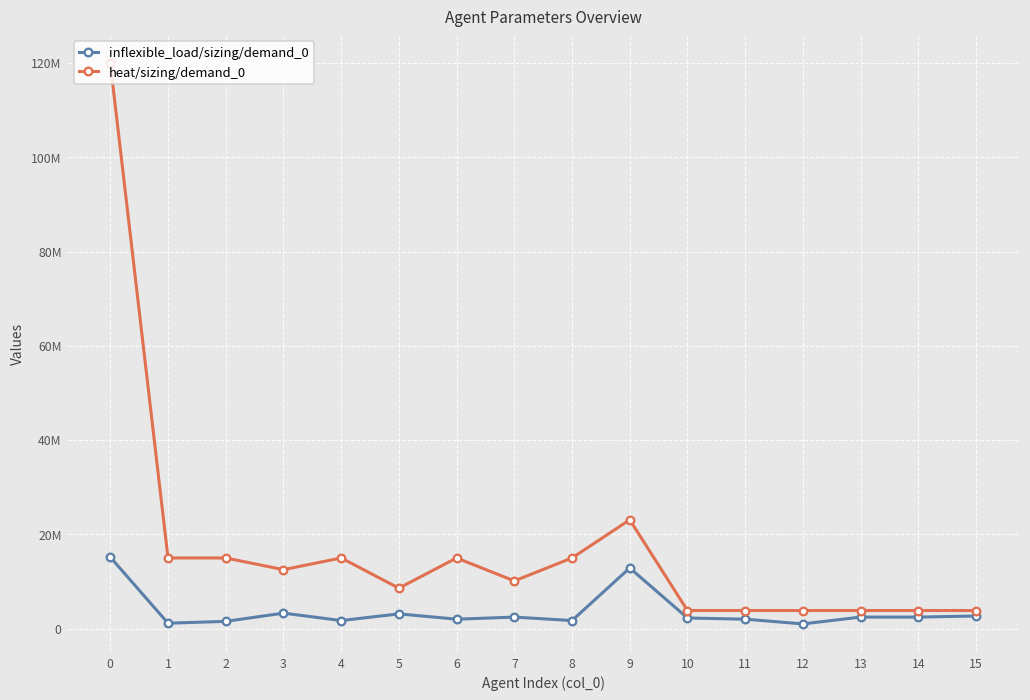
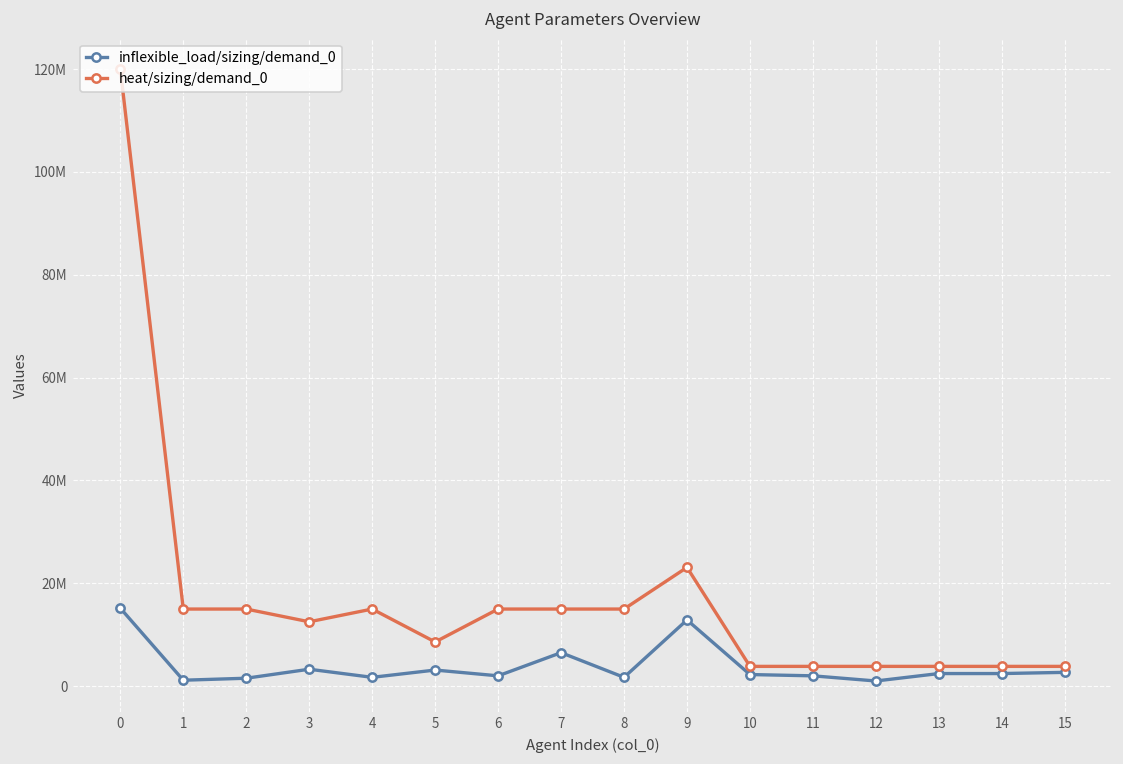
  {
    "inflexible_load/sizing/demand_0": {
      "0": 15000000,
      "1": 1000000,
      "2": 2000000,
      "3": 3000000,
      "4": 2000000,
      "5": 3000000,
      "6": 2000000,
-     "7": 2000000,
+     "7": 7000000,
      "8": 2000000,
      "9": 13000000,
      "10": 2000000,
      "11": 2000000,
      "12": 1000000,
      "13": 2000000,
      "14": 2000000,
      "15": 3000000
    },
    "heat/sizing/demand_0": {
      "1": 15000000,
      "2": 15000000,
      "3": 13000000,
      "4": 15000000,
      "5": 9000000,
      "6": 15000000,
-     "7": 10000000,
+     "7": 15000000,
      "8": 15000000,
      "9": 23000000,
      "10": 4000000,
      "11": 4000000,
      "12": 4000000,
      "13": 4000000,
      "14": 4000000,
      "15": 4000000
    }
  }
